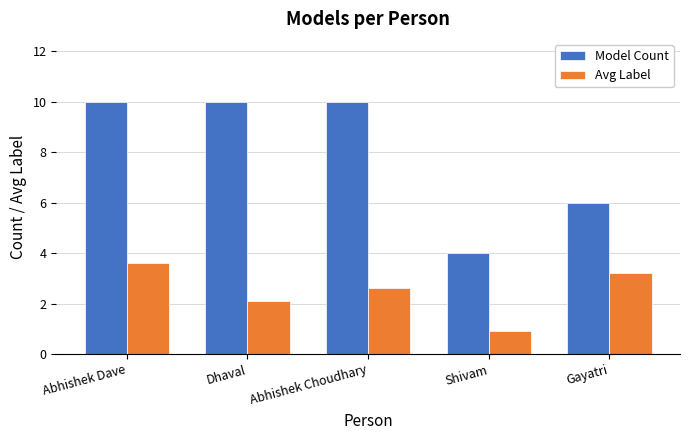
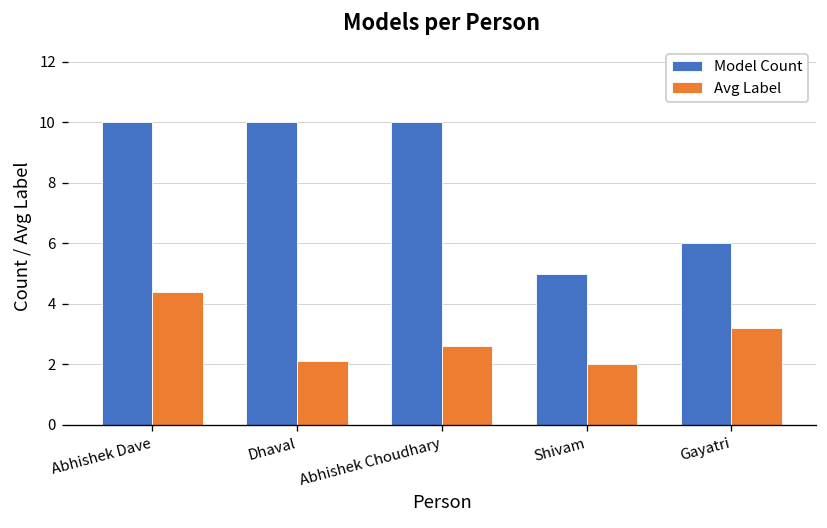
  {
    "Model Count": {
      "Abhishek Dave": 10,
      "Dhaval": 10,
      "Abhishek Choudhary": 10,
-     "Shivam": 4,
+     "Shivam": 5,
      "Gayatri": 6
    },
    "Avg Label": {
-     "Abhishek Dave": 3.6,
+     "Abhishek Dave": 4.4,
      "Dhaval": 2.1,
      "Abhishek Choudhary": 2.6,
-     "Shivam": 0.9,
+     "Shivam": 2.0,
      "Gayatri": 3.2
    }
  }
